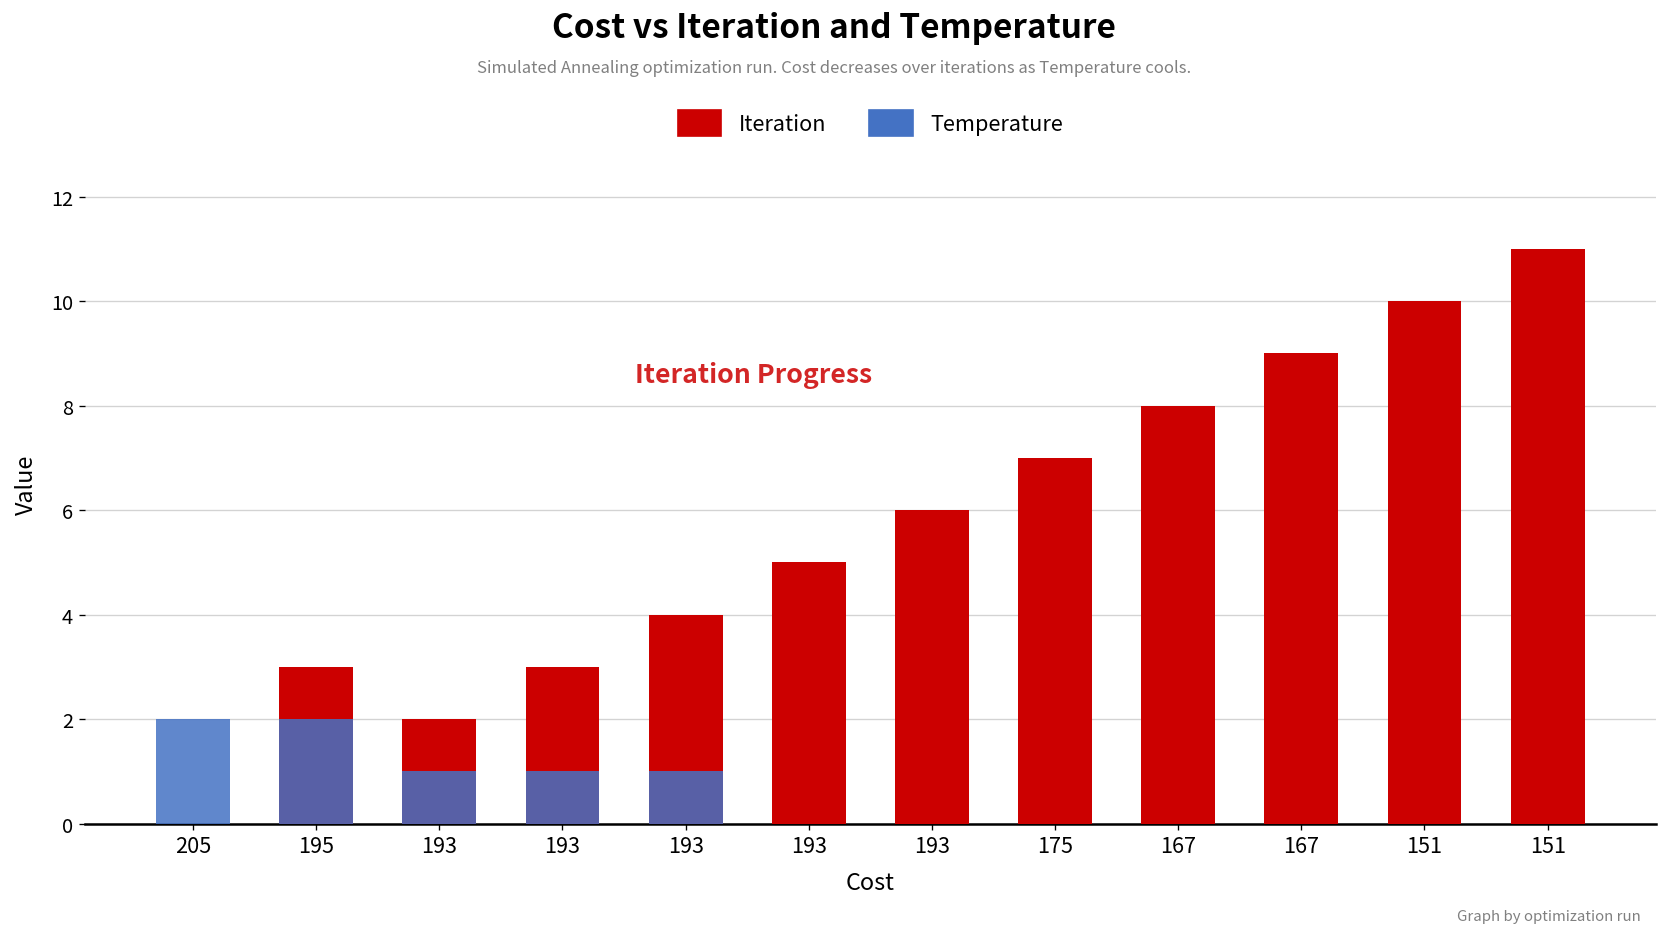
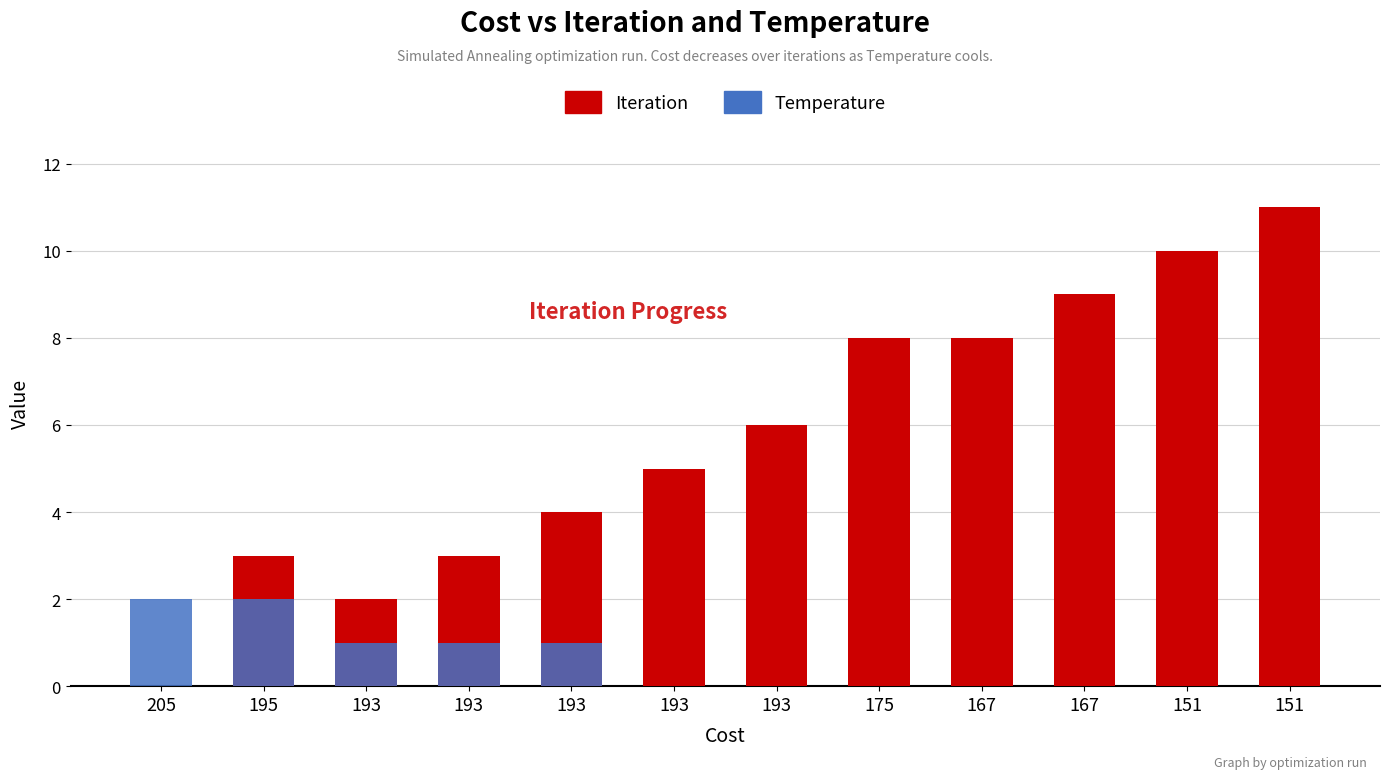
  {
    "Iteration": {
      "205": 0,
      "195": 3,
-     "175": 7
+     "175": 8
    },
    "Temperature": {
      "205": 2,
      "175": 0
    }
  }
